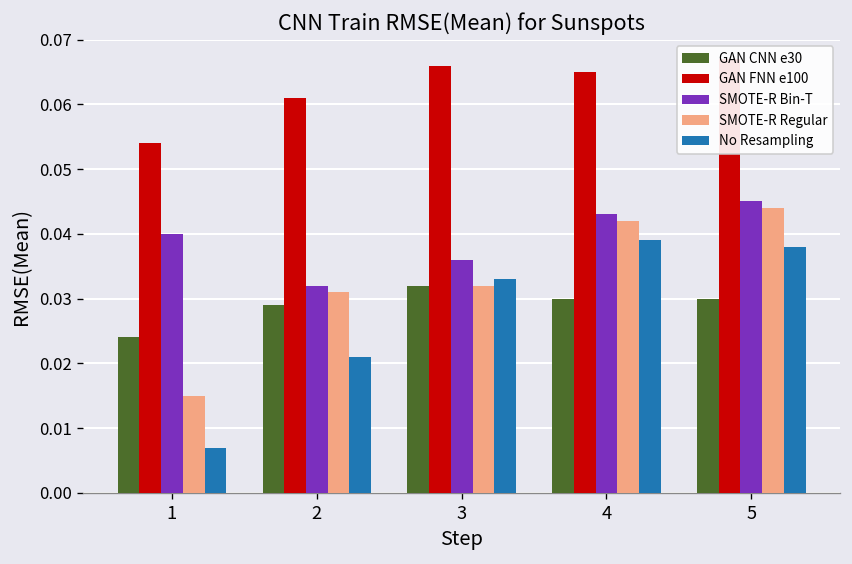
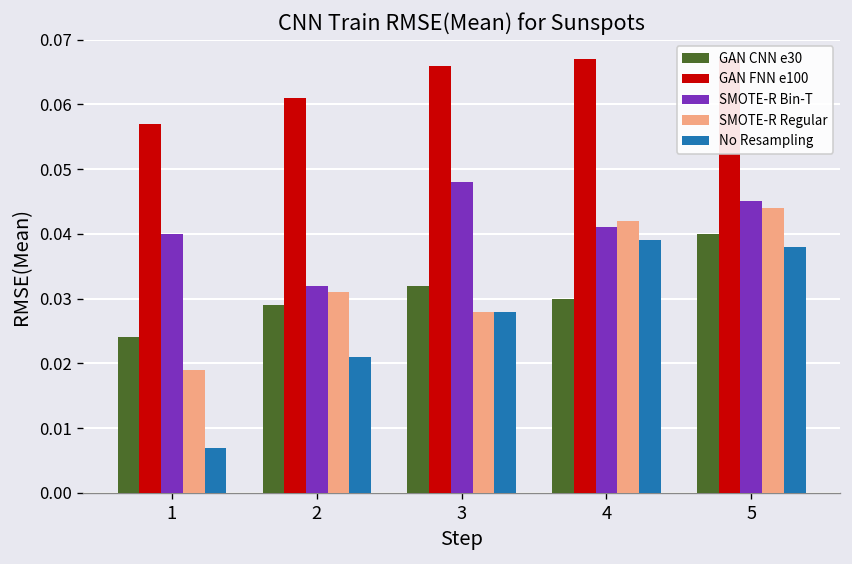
  {
    "GAN CNN e30": {
      "1": 0.024,
      "2": 0.029,
      "3": 0.032,
      "4": 0.03,
-     "5": 0.03
+     "5": 0.04
    },
    "GAN FNN e100": {
-     "1": 0.054,
+     "1": 0.057,
      "2": 0.061,
      "3": 0.066,
-     "4": 0.065
+     "4": 0.067
    },
    "SMOTE-R Bin-T": {
      "1": 0.040,
      "2": 0.032,
-     "3": 0.036,
-     "4": 0.043,
+     "3": 0.048,
+     "4": 0.041,
      "5": 0.045
    },
    "SMOTE-R Regular": {
-     "1": 0.015,
+     "1": 0.019,
      "2": 0.031,
-     "3": 0.032,
+     "3": 0.028,
      "4": 0.042,
      "5": 0.044
    },
    "No Resampling": {
      "1": 0.007,
      "2": 0.021,
-     "3": 0.033,
+     "3": 0.028,
      "4": 0.039,
      "5": 0.038
    }
  }
